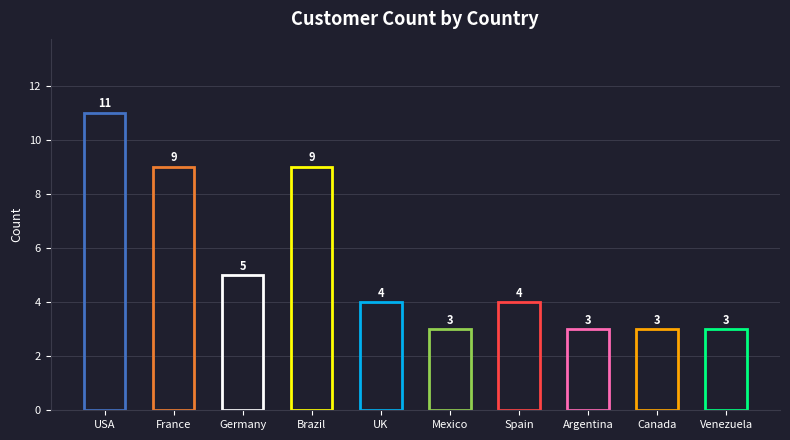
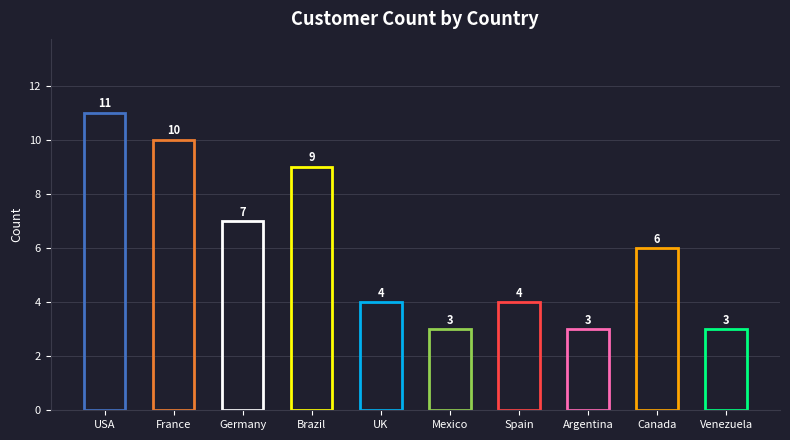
  {
    "USA": 11,
-   "France": 9,
-   "Germany": 5,
+   "France": 10,
+   "Germany": 7,
    "Brazil": 9,
    "UK": 4,
    "Mexico": 3,
    "Spain": 4,
    "Argentina": 3,
-   "Canada": 3,
+   "Canada": 6,
    "Venezuela": 3
  }
